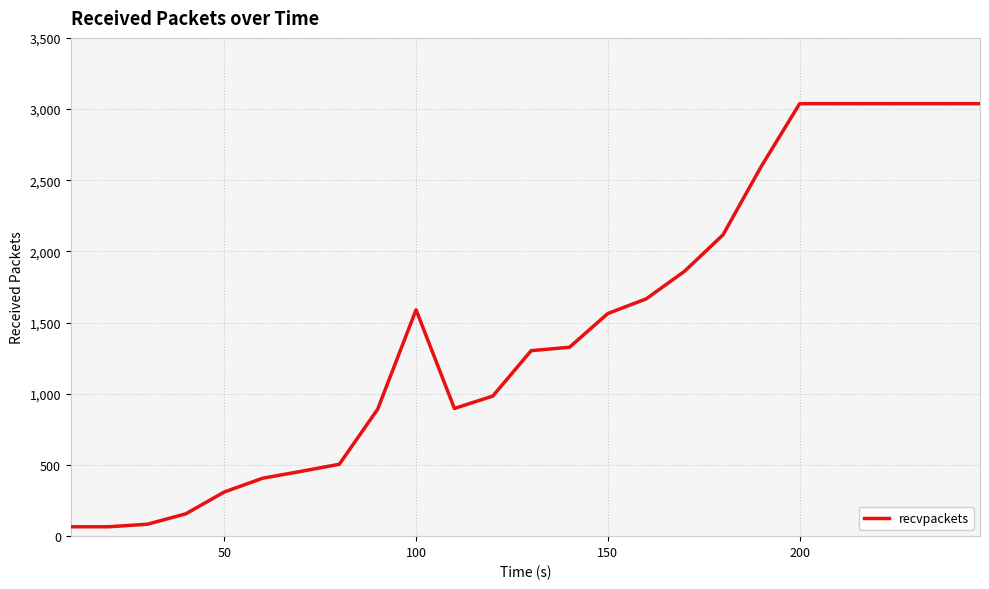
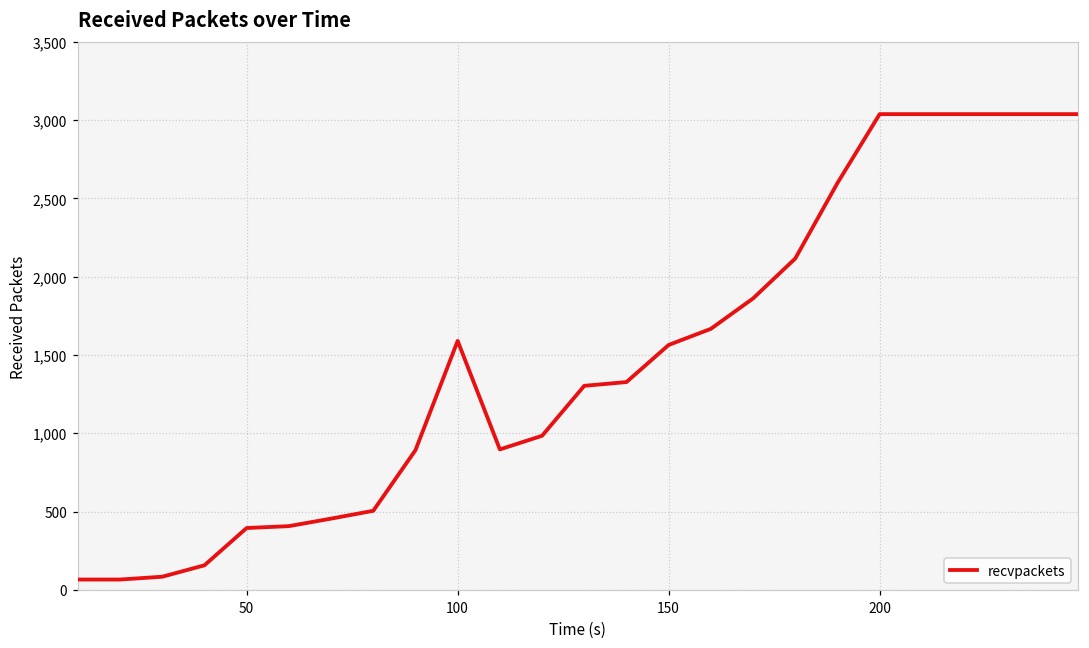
  {
-   "50": "310",
+   "50": "400",
    "100": "1,590",
    "150": "1,560",
    "200": "3,040"
  }
